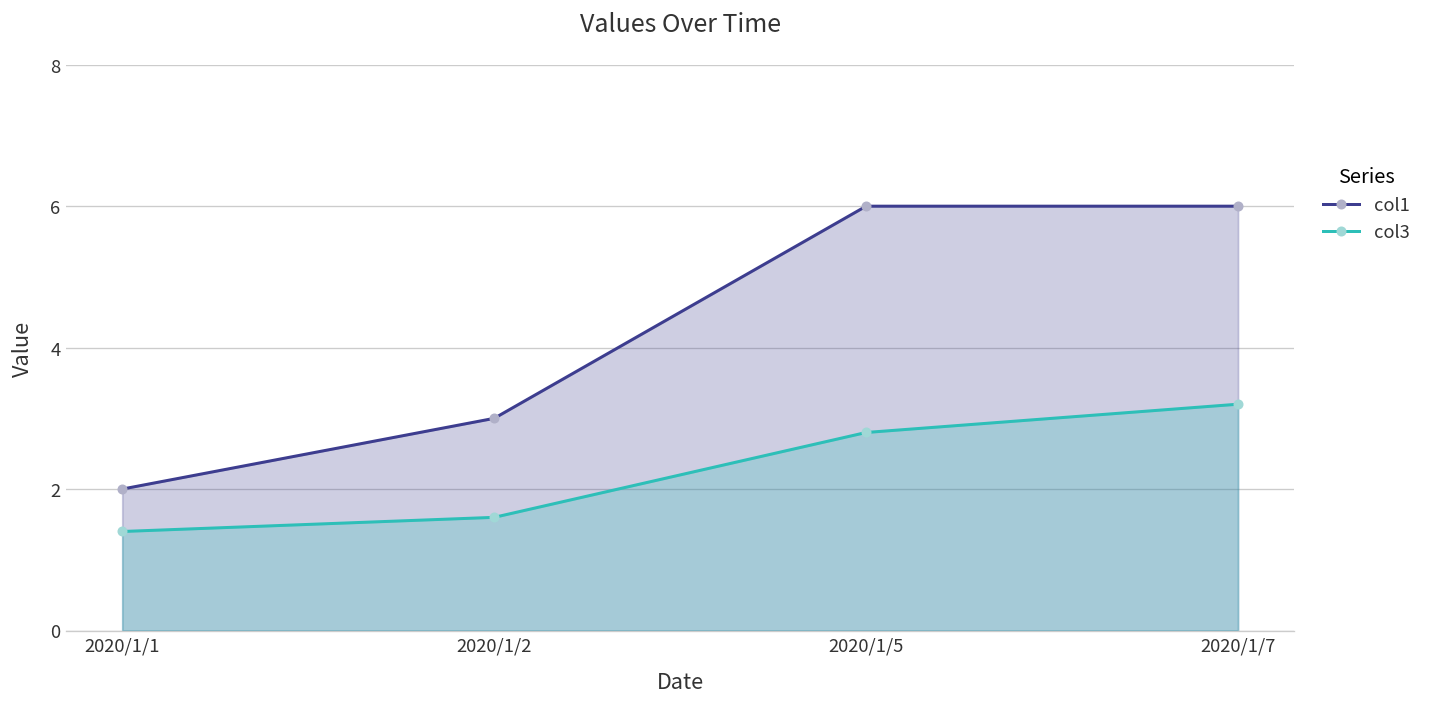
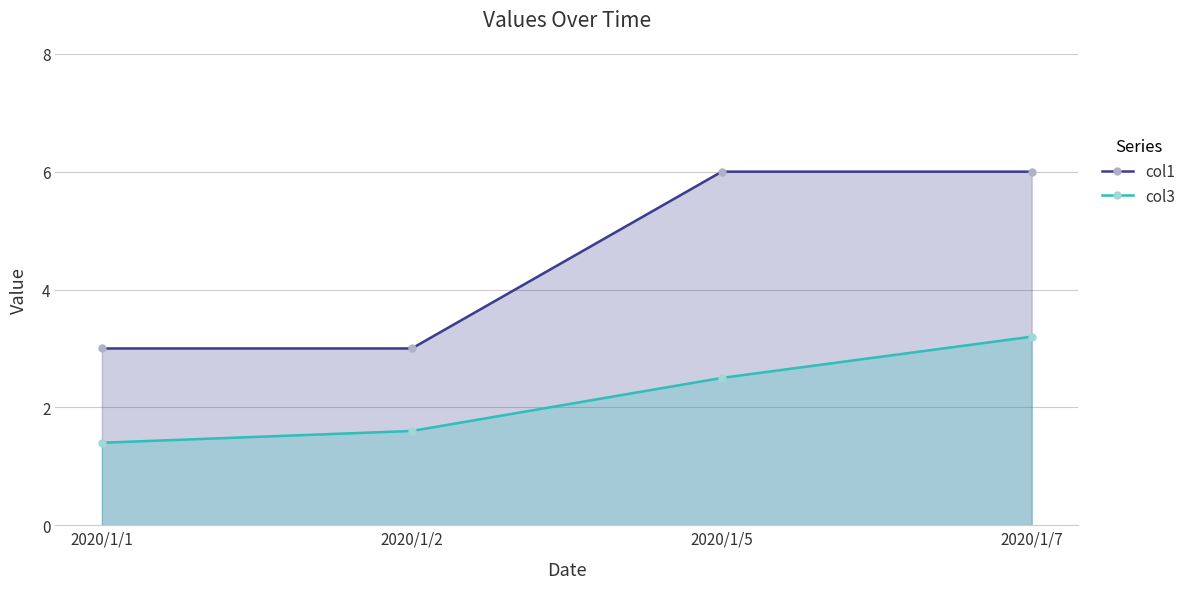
  {
    "col1": {
-     "2020/1/1": 2,
+     "2020/1/1": 3,
      "2020/1/2": 3,
      "2020/1/5": 6,
      "2020/1/7": 6
    },
    "col3": {
      "2020/1/1": 1.4,
      "2020/1/2": 1.6,
-     "2020/1/5": 2.8,
+     "2020/1/5": 2.5,
      "2020/1/7": 3.2
    }
  }
